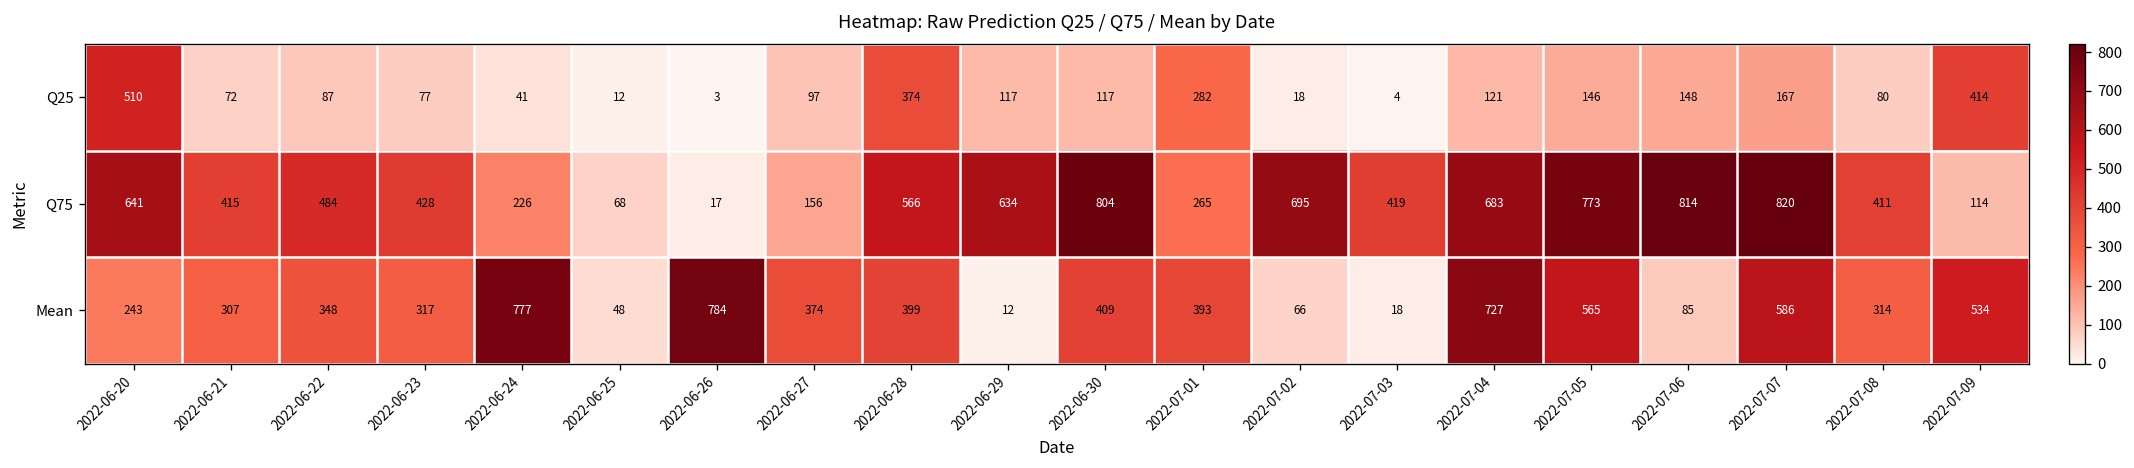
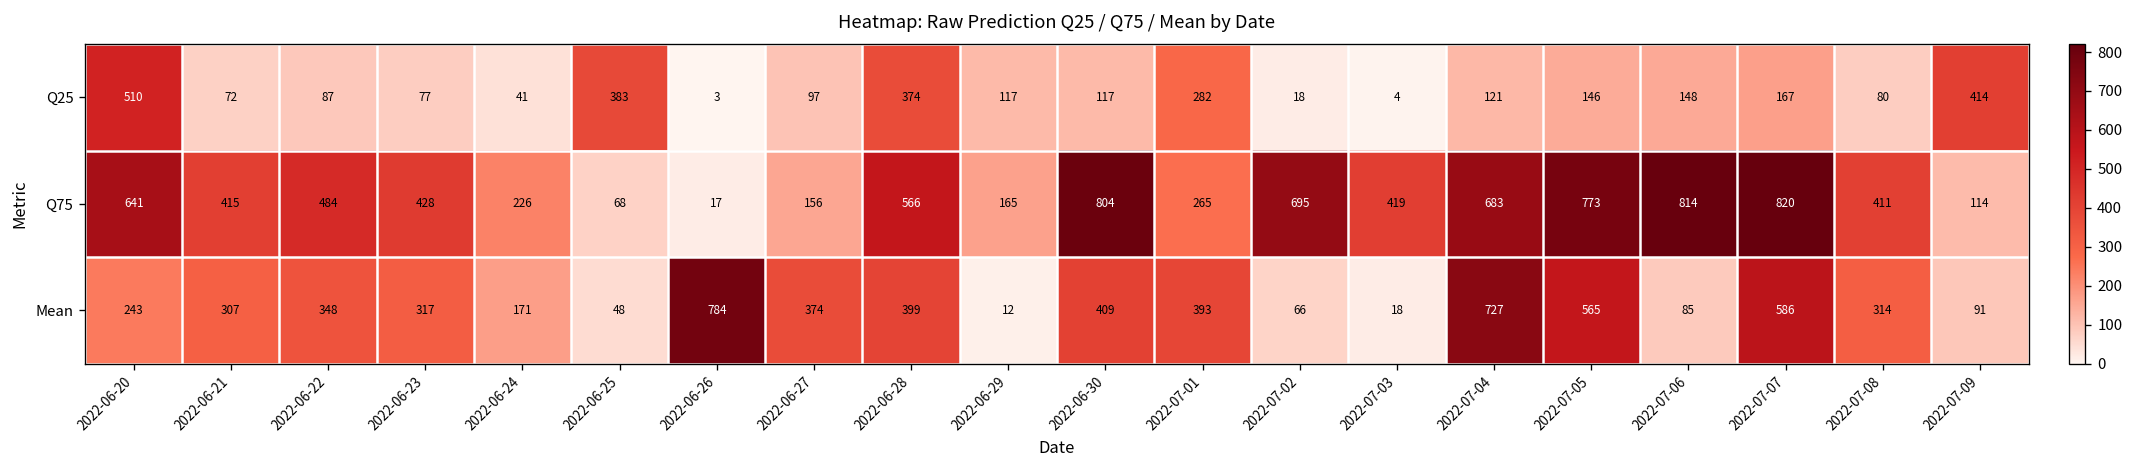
  {
    "Q25": {
      "2022-06-20": 510,
      "2022-06-21": 72,
      "2022-06-22": 87,
      "2022-06-23": 77,
      "2022-06-24": 41,
-     "2022-06-25": 12,
+     "2022-06-25": 383,
      "2022-06-26": 3,
      "2022-06-27": 97,
      "2022-06-28": 374,
      "2022-06-29": 117,
      "2022-06-30": 117,
      "2022-07-01": 282,
      "2022-07-02": 18,
      "2022-07-03": 4,
      "2022-07-04": 121,
      "2022-07-05": 146,
      "2022-07-06": 148,
      "2022-07-07": 167,
      "2022-07-08": 80,
      "2022-07-09": 414
    },
    "Q75": {
      "2022-06-20": 641,
      "2022-06-21": 415,
      "2022-06-22": 484,
      "2022-06-23": 428,
      "2022-06-24": 226,
      "2022-06-25": 68,
      "2022-06-26": 17,
      "2022-06-27": 156,
      "2022-06-28": 566,
-     "2022-06-29": 634,
+     "2022-06-29": 165,
      "2022-06-30": 804,
      "2022-07-01": 265,
      "2022-07-02": 695,
      "2022-07-03": 419,
      "2022-07-04": 683,
      "2022-07-05": 773,
      "2022-07-06": 814,
      "2022-07-07": 820,
      "2022-07-08": 411,
      "2022-07-09": 114
    },
    "Mean": {
      "2022-06-20": 243,
      "2022-06-21": 307,
      "2022-06-22": 348,
      "2022-06-23": 317,
-     "2022-06-24": 777,
+     "2022-06-24": 171,
      "2022-06-25": 48,
      "2022-06-26": 784,
      "2022-06-27": 374,
      "2022-06-28": 399,
      "2022-06-29": 12,
      "2022-06-30": 409,
      "2022-07-01": 393,
      "2022-07-02": 66,
      "2022-07-03": 18,
      "2022-07-04": 727,
      "2022-07-05": 565,
      "2022-07-06": 85,
      "2022-07-07": 586,
      "2022-07-08": 314,
-     "2022-07-09": 534
+     "2022-07-09": 91
    }
  }
